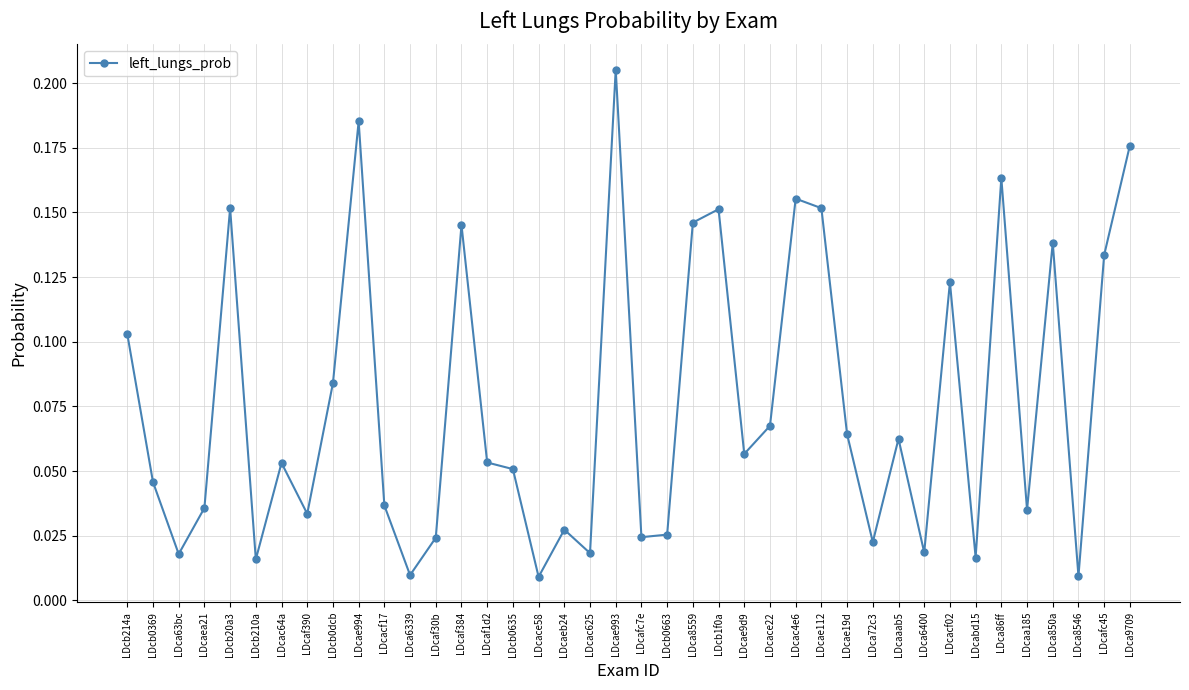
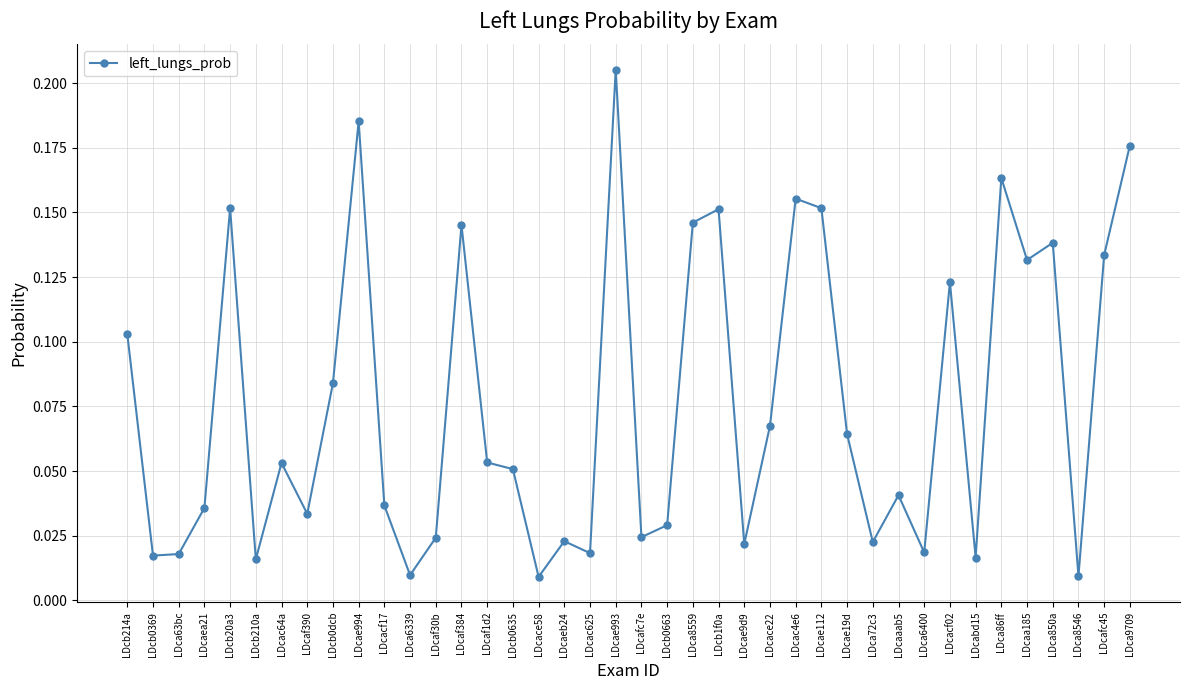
  {
    "LDcb214a": 0.103,
-   "LDcb0369": 0.046,
+   "LDcb0369": 0.017,
    "LDca63bc": 0.018,
    "LDcaea21": 0.036,
    "LDcb20a3": 0.152,
    "LDcb210a": 0.016,
    "LDcac64a": 0.053,
    "LDcaf390": 0.033,
    "LDcb0dcb": 0.084,
    "LDcae994": 0.185,
    "LDcacf17": 0.037,
    "LDca6339": 0.010,
    "LDcaf30b": 0.024,
    "LDcaf384": 0.145,
    "LDcaf1d2": 0.053,
    "LDcb0635": 0.051,
    "LDcace58": 0.009,
-   "LDcaeb24": 0.027,
+   "LDcaeb24": 0.023,
    "LDcac625": 0.018,
    "LDcae993": 0.205,
    "LDcafc7e": 0.024,
-   "LDcb0663": 0.025,
+   "LDcb0663": 0.029,
    "LDca8559": 0.146,
    "LDcb1f0a": 0.151,
-   "LDcae9d9": 0.057,
+   "LDcae9d9": 0.022,
    "LDcace22": 0.067,
    "LDcac4e6": 0.155,
    "LDcae112": 0.152,
    "LDcae19d": 0.064,
    "LDca72c3": 0.023,
-   "LDcaaab5": 0.062,
+   "LDcaaab5": 0.041,
    "LDca6400": 0.019,
    "LDcacf02": 0.123,
    "LDcabd15": 0.017,
    "LDca86ff": 0.163,
-   "LDcaa185": 0.035,
+   "LDcaa185": 0.132,
    "LDca850a": 0.138,
    "LDca8546": 0.009,
    "LDcafc45": 0.134,
    "LDca9709": 0.176
  }
